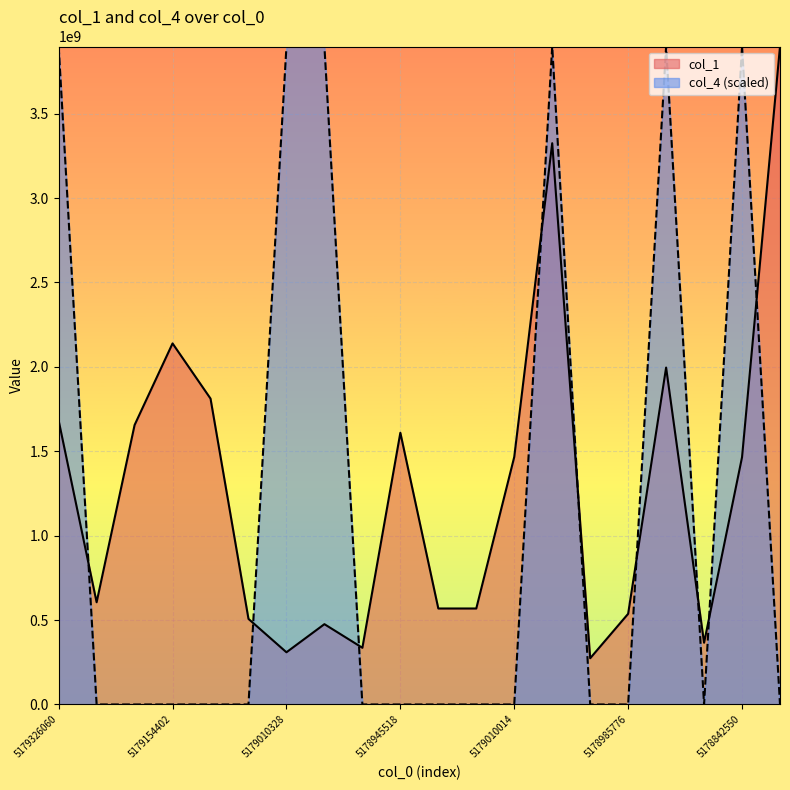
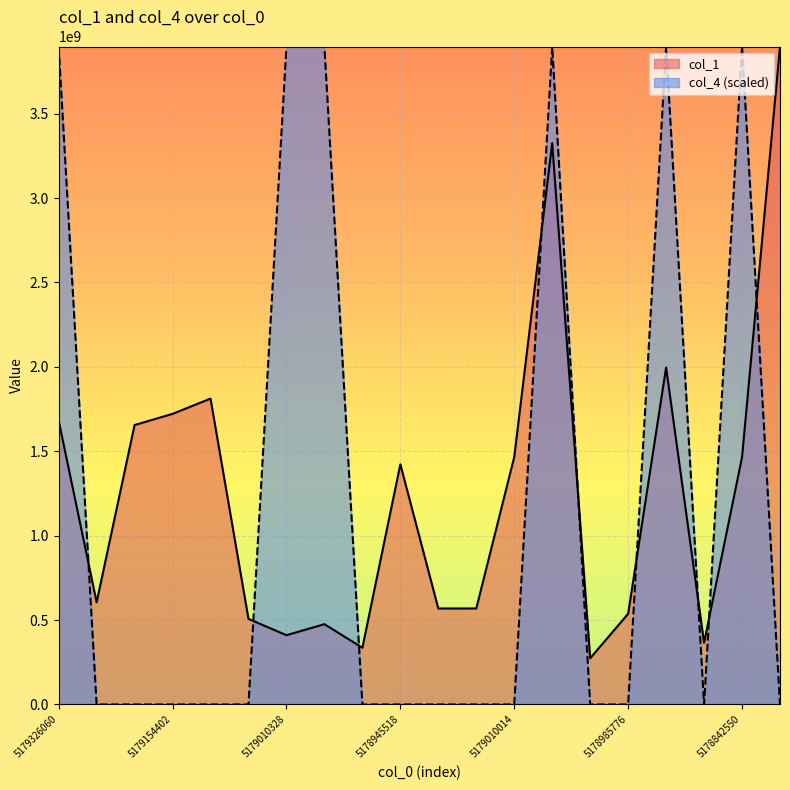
  {
    "col_1": {
      "5179326060": 1680000000,
-     "5179154402": 2140000000,
-     "5179010328": 310000000,
-     "5178945518": 1610000000,
+     "5179154402": 1720000000,
+     "5179010328": 410000000,
+     "5178945518": 1420000000,
      "5179010014": 1470000000,
      "5178985776": 540000000,
      "5178842550": 1460000000
    },
    "col_4 (scaled)": {
      "5179326060": 3900000000,
      "5179154402": 0,
      "5179010328": 3900000000,
      "5178945518": 0,
      "5179010014": 0,
      "5178985776": 0,
      "5178842550": 3900000000
    }
  }
